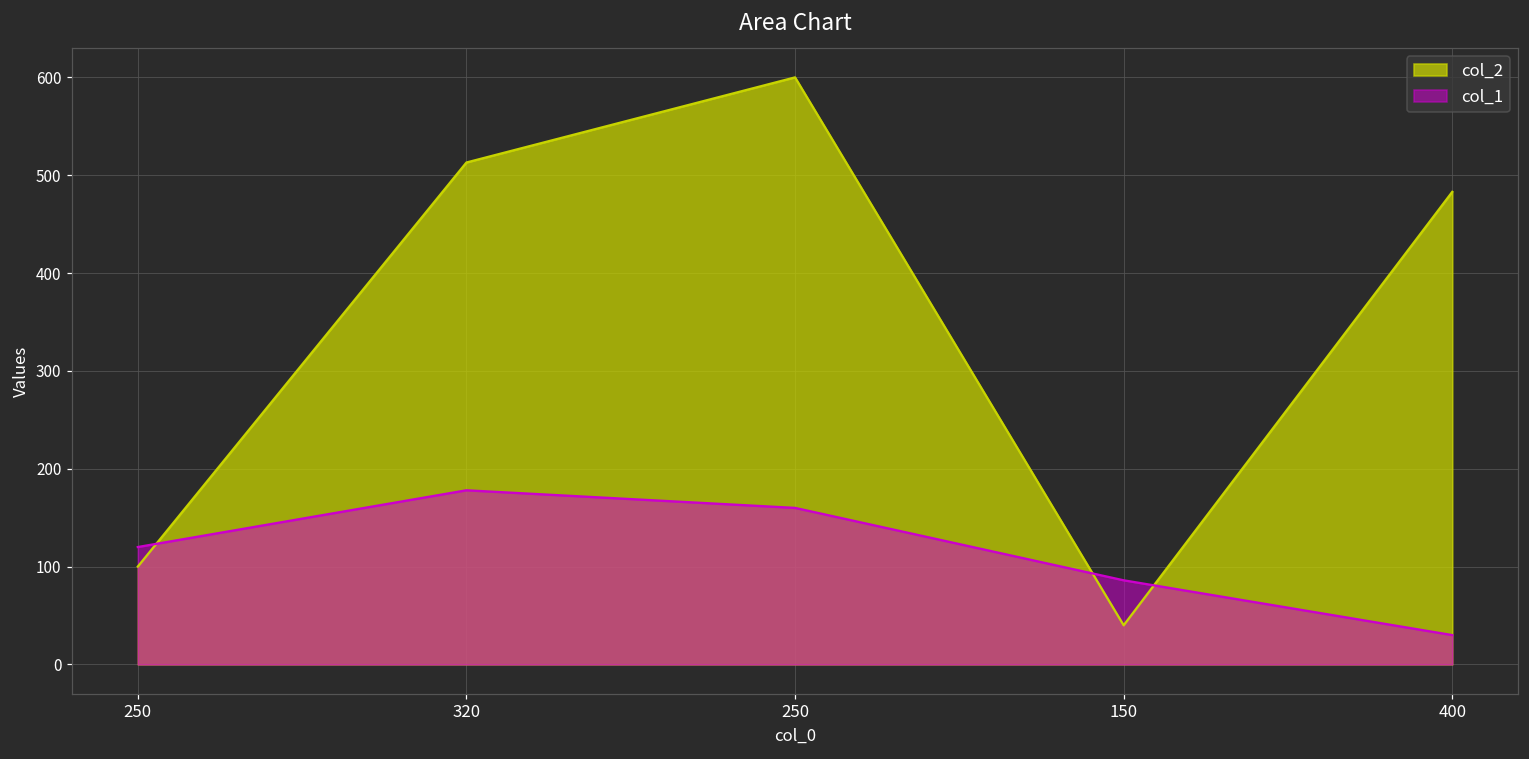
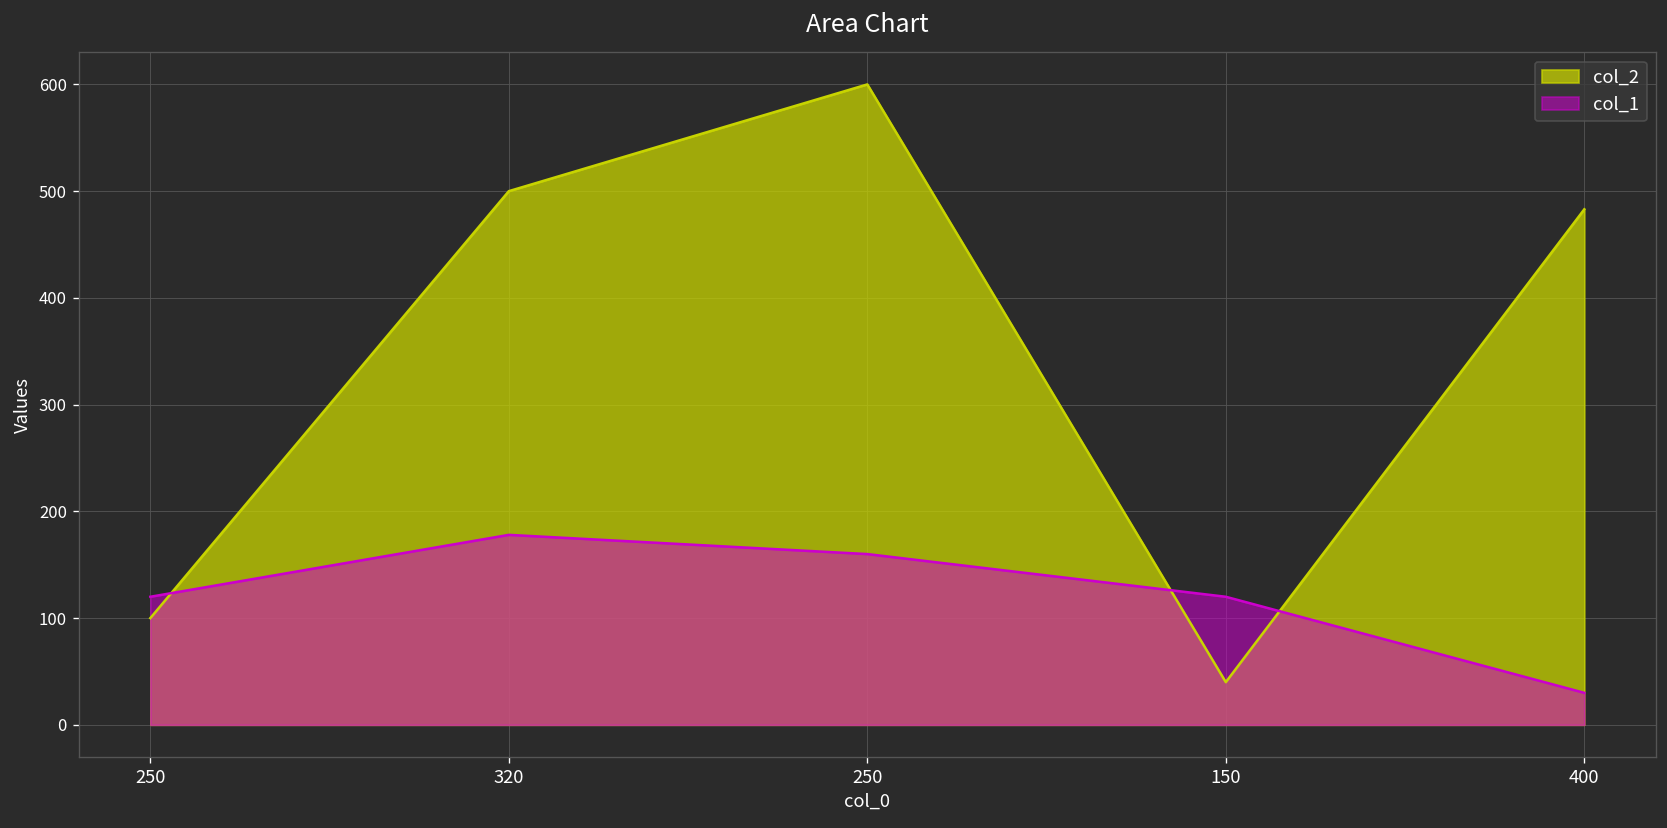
  {
    "col_2": {
-     "320": 510,
+     "320": 500,
      "150": 40,
      "400": 480
    },
    "col_1": {
      "320": 180,
-     "150": 90,
+     "150": 120,
      "400": 30
    }
  }
